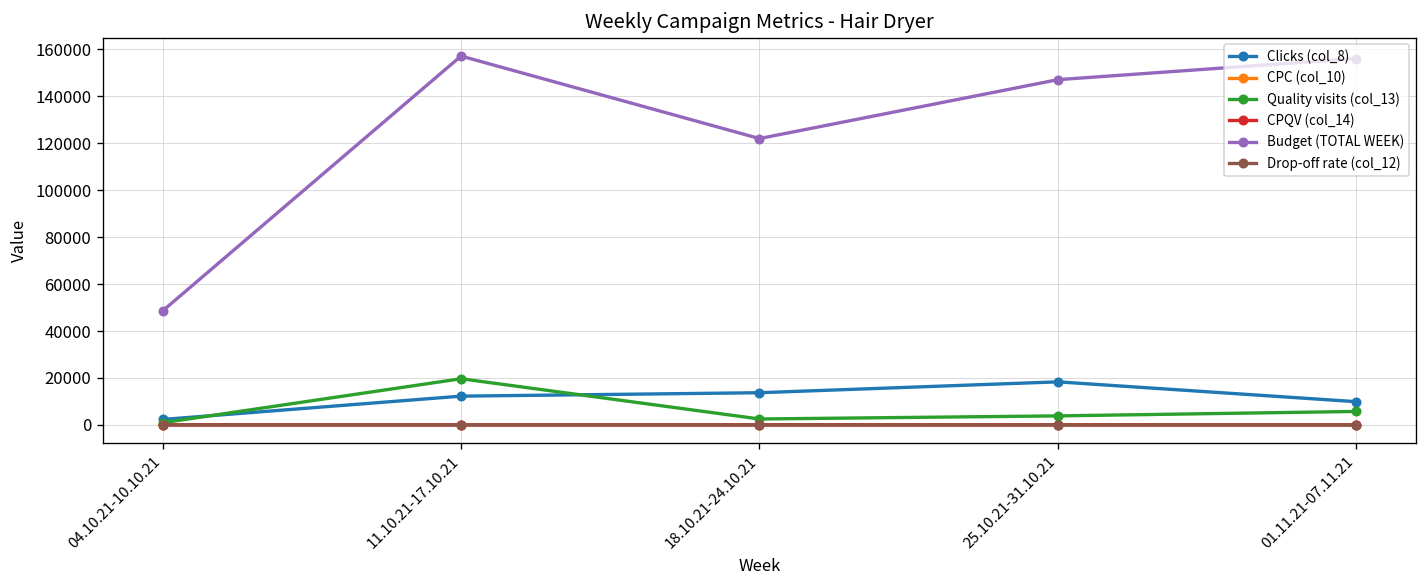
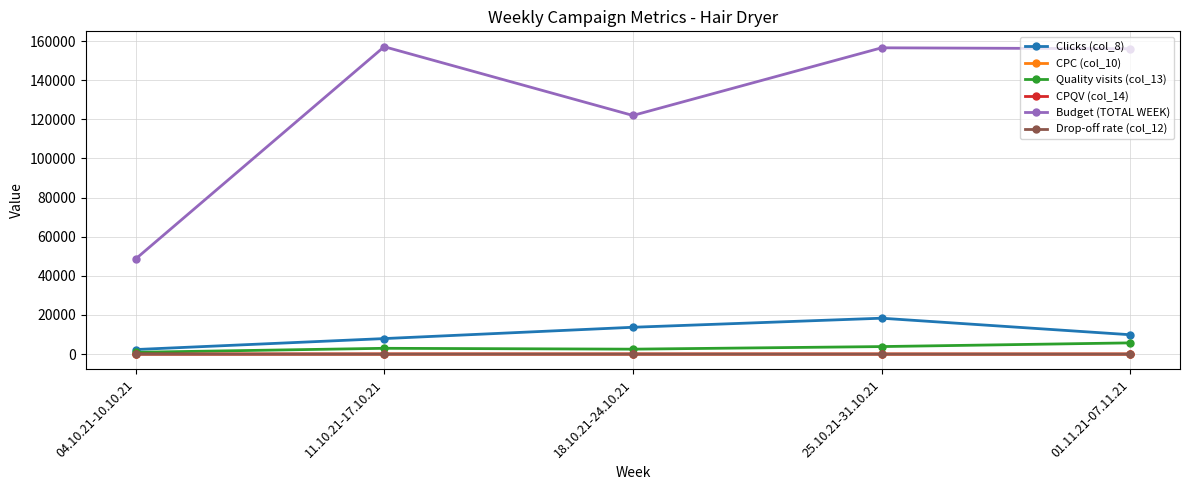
  {
    "Clicks (col_8)": {
      "04.10.21-10.10.21": 2000,
-     "11.10.21-17.10.21": 12000,
+     "11.10.21-17.10.21": 8000,
      "18.10.21-24.10.21": 14000,
      "25.10.21-31.10.21": 18000,
      "01.11.21-07.11.21": 10000
    },
    "Drop-off rate (col_12)": {
      "11.10.21-17.10.21": 0,
      "18.10.21-24.10.21": 0,
      "25.10.21-31.10.21": 0,
      "01.11.21-07.11.21": 0
    },
    "Quality visits (col_13)": {
-     "11.10.21-17.10.21": 20000,
+     "11.10.21-17.10.21": 3000,
      "18.10.21-24.10.21": 3000,
      "25.10.21-31.10.21": 4000,
      "01.11.21-07.11.21": 6000
    },
    "Budget (TOTAL WEEK)": {
      "04.10.21-10.10.21": 49000,
      "11.10.21-17.10.21": 157000,
      "18.10.21-24.10.21": 122000,
-     "25.10.21-31.10.21": 147000
+     "25.10.21-31.10.21": 157000
    }
  }
